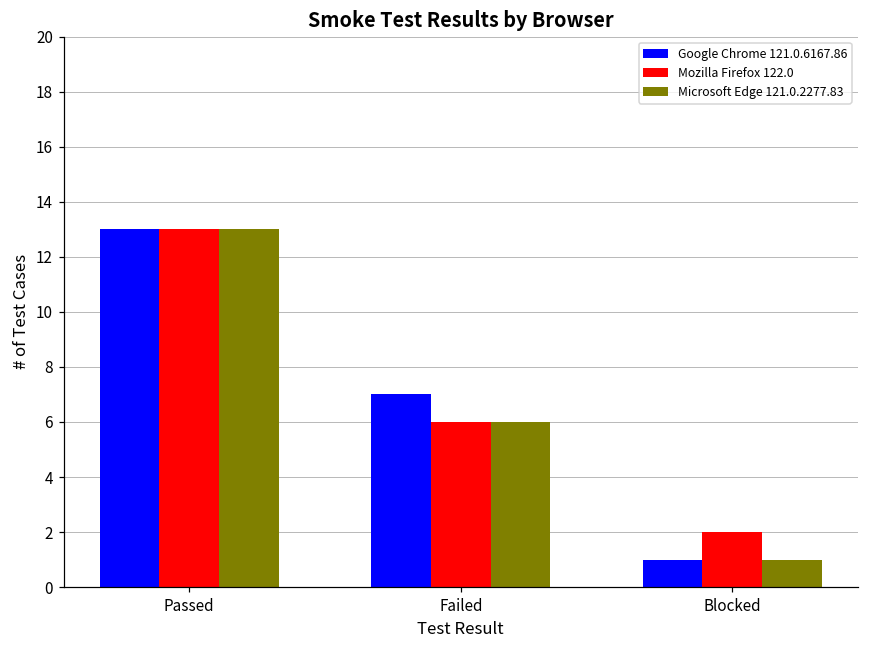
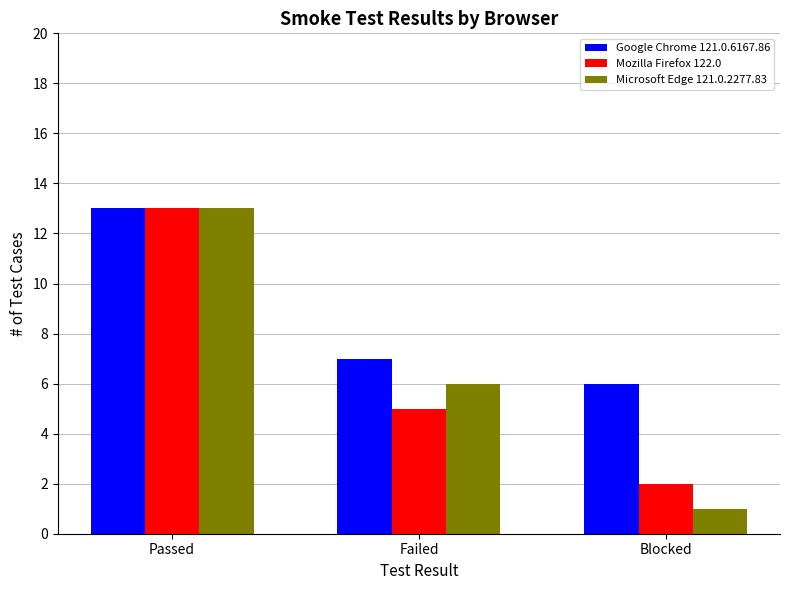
  {
    "Google Chrome 121.0.6167.86": {
      "Passed": 13,
      "Failed": 7,
-     "Blocked": 1
+     "Blocked": 6
    },
    "Mozilla Firefox 122.0": {
      "Passed": 13,
-     "Failed": 6,
+     "Failed": 5,
      "Blocked": 2
    },
    "Microsoft Edge 121.0.2277.83": {
      "Passed": 13,
      "Failed": 6,
      "Blocked": 1
    }
  }
